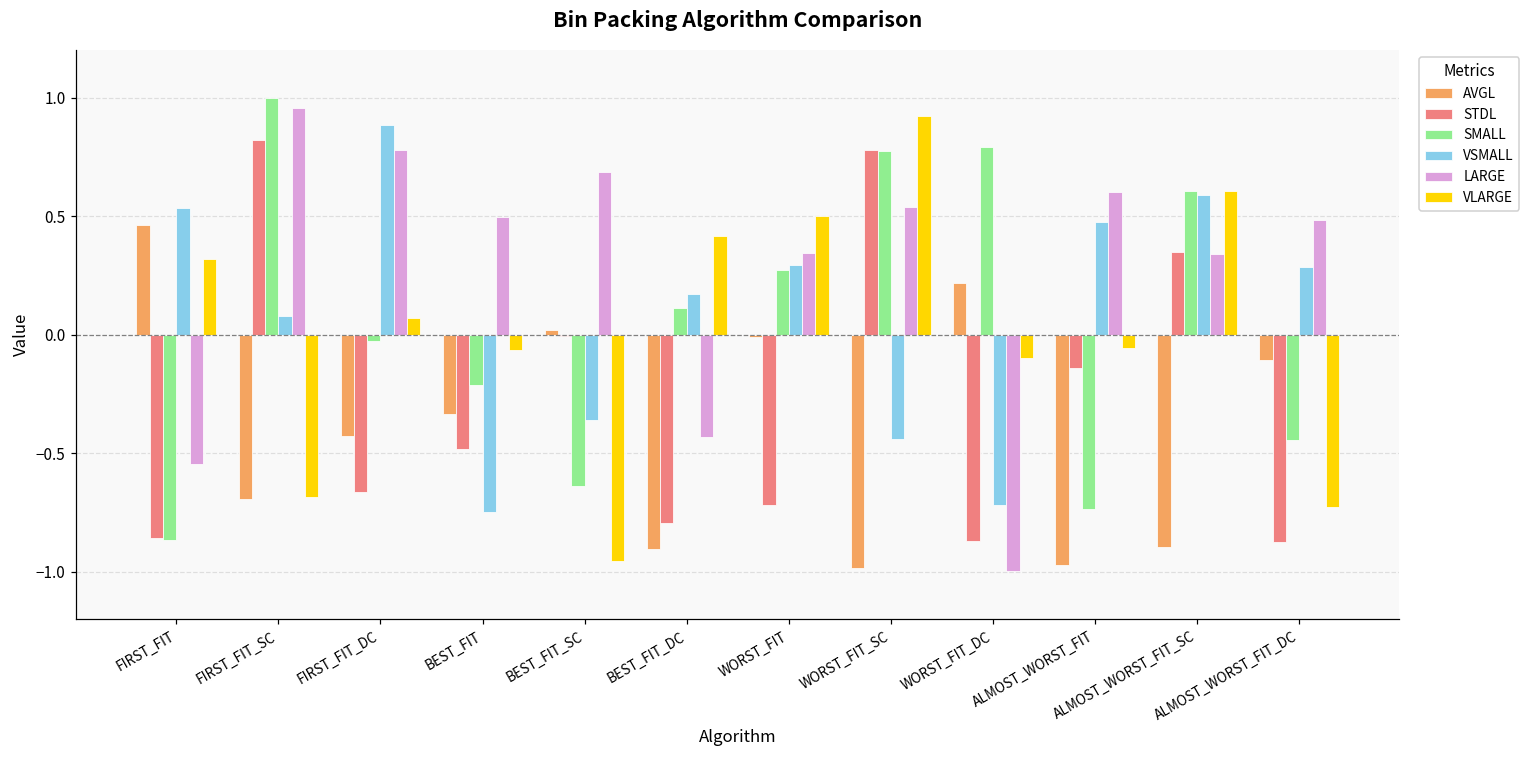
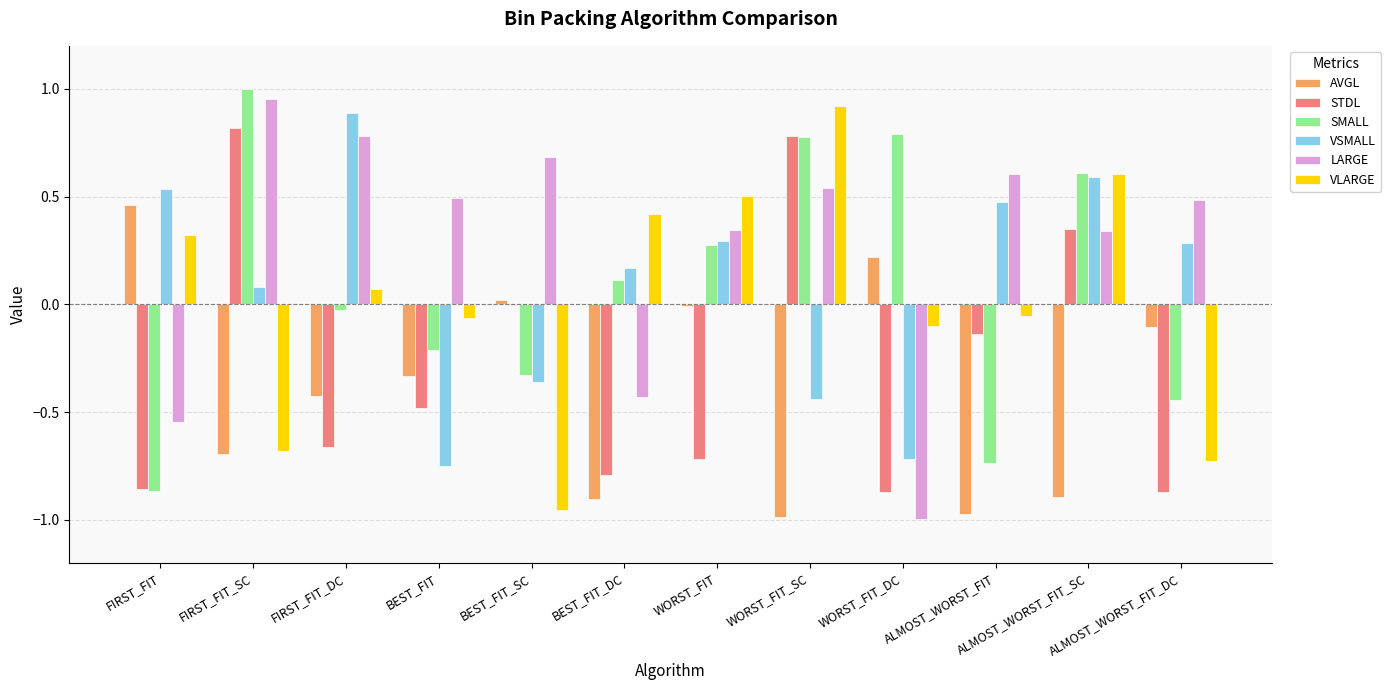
  {
    "SMALL": {
      "FIRST_FIT": -0.87,
      "FIRST_FIT_SC": 1.00,
      "FIRST_FIT_DC": -0.03,
      "BEST_FIT": -0.21,
-     "BEST_FIT_SC": -0.64,
+     "BEST_FIT_SC": -0.33,
      "BEST_FIT_DC": 0.11,
      "WORST_FIT": 0.27,
      "WORST_FIT_SC": 0.78,
      "WORST_FIT_DC": 0.79,
      "ALMOST_WORST_FIT": -0.74,
      "ALMOST_WORST_FIT_SC": 0.61,
      "ALMOST_WORST_FIT_DC": -0.44
    },
    "VSMALL": {
      "FIRST_FIT": 0.54,
      "FIRST_FIT_SC": 0.08,
      "FIRST_FIT_DC": 0.89,
      "BEST_FIT": -0.75,
      "BEST_FIT_SC": -0.36,
      "BEST_FIT_DC": 0.17,
      "WORST_FIT": 0.29,
      "WORST_FIT_SC": -0.44,
      "WORST_FIT_DC": -0.72,
      "ALMOST_WORST_FIT": 0.48,
      "ALMOST_WORST_FIT_SC": 0.59,
      "ALMOST_WORST_FIT_DC": 0.29
    },
    "LARGE": {
      "FIRST_FIT": -0.55,
      "FIRST_FIT_SC": 0.96,
      "FIRST_FIT_DC": 0.78,
      "BEST_FIT": 0.50,
      "BEST_FIT_SC": 0.69,
      "BEST_FIT_DC": -0.43,
      "WORST_FIT": 0.35,
      "WORST_FIT_SC": 0.54,
      "WORST_FIT_DC": -1.00,
      "ALMOST_WORST_FIT": 0.60,
      "ALMOST_WORST_FIT_SC": 0.34,
      "ALMOST_WORST_FIT_DC": 0.48
    },
    "VLARGE": {
      "FIRST_FIT": 0.32,
      "FIRST_FIT_SC": -0.68,
      "FIRST_FIT_DC": 0.07,
      "BEST_FIT": -0.06,
      "BEST_FIT_SC": -0.95,
      "BEST_FIT_DC": 0.42,
      "WORST_FIT": 0.50,
      "WORST_FIT_SC": 0.92,
      "WORST_FIT_DC": -0.10,
      "ALMOST_WORST_FIT": -0.06,
      "ALMOST_WORST_FIT_SC": 0.61,
      "ALMOST_WORST_FIT_DC": -0.73
    }
  }
